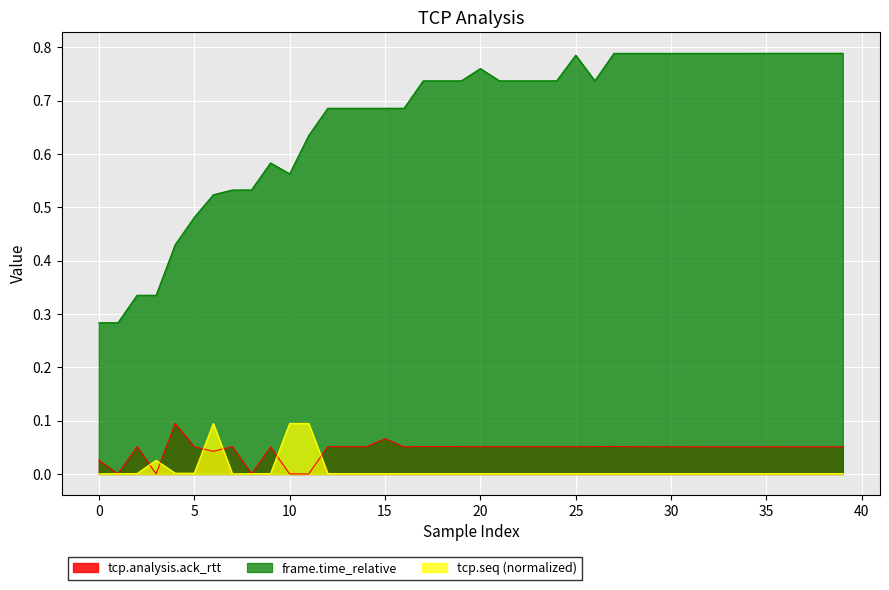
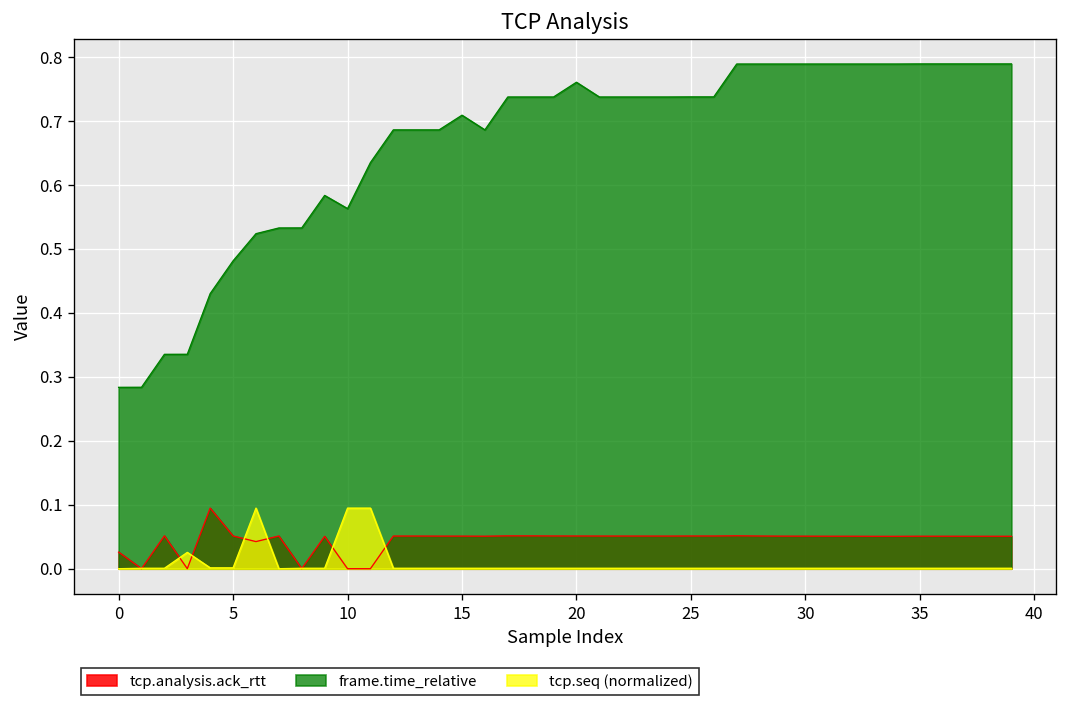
  {
    "tcp.analysis.ack_rtt": {
      "0": 0.03,
      "5": 0.05,
      "10": 0.00,
-     "15": 0.07,
+     "15": 0.05,
      "20": 0.05,
      "25": 0.05,
      "30": 0.05,
      "35": 0.05
    },
    "frame.time_relative": {
      "0": 0.28,
      "5": 0.48,
      "10": 0.56,
-     "15": 0.69,
+     "15": 0.71,
      "20": 0.76,
-     "25": 0.79,
+     "25": 0.74,
      "30": 0.79,
      "35": 0.79
    },
    "tcp.seq (normalized)": {
      "0": 0.00,
      "5": 0.00,
      "10": 0.09,
      "15": 0.00,
      "20": 0.00,
      "25": 0.00,
      "30": 0.00,
      "35": 0.00
    }
  }
